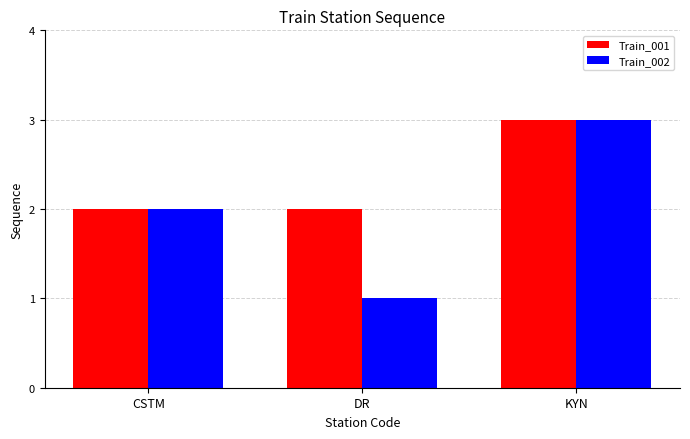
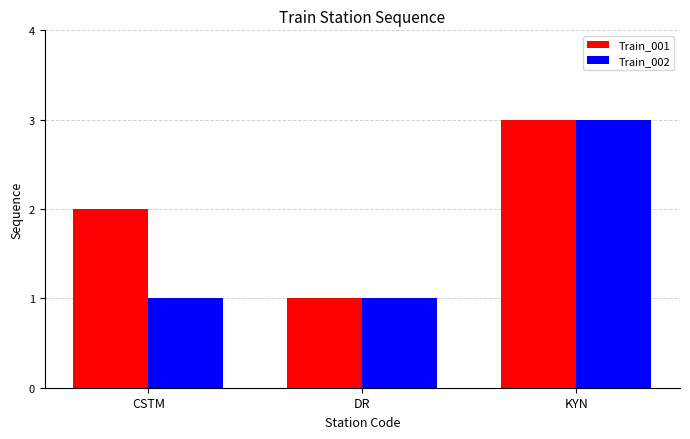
  {
    "Train_001": {
      "CSTM": 2,
-     "DR": 2,
+     "DR": 1,
      "KYN": 3
    },
    "Train_002": {
-     "CSTM": 2,
+     "CSTM": 1,
      "DR": 1,
      "KYN": 3
    }
  }
